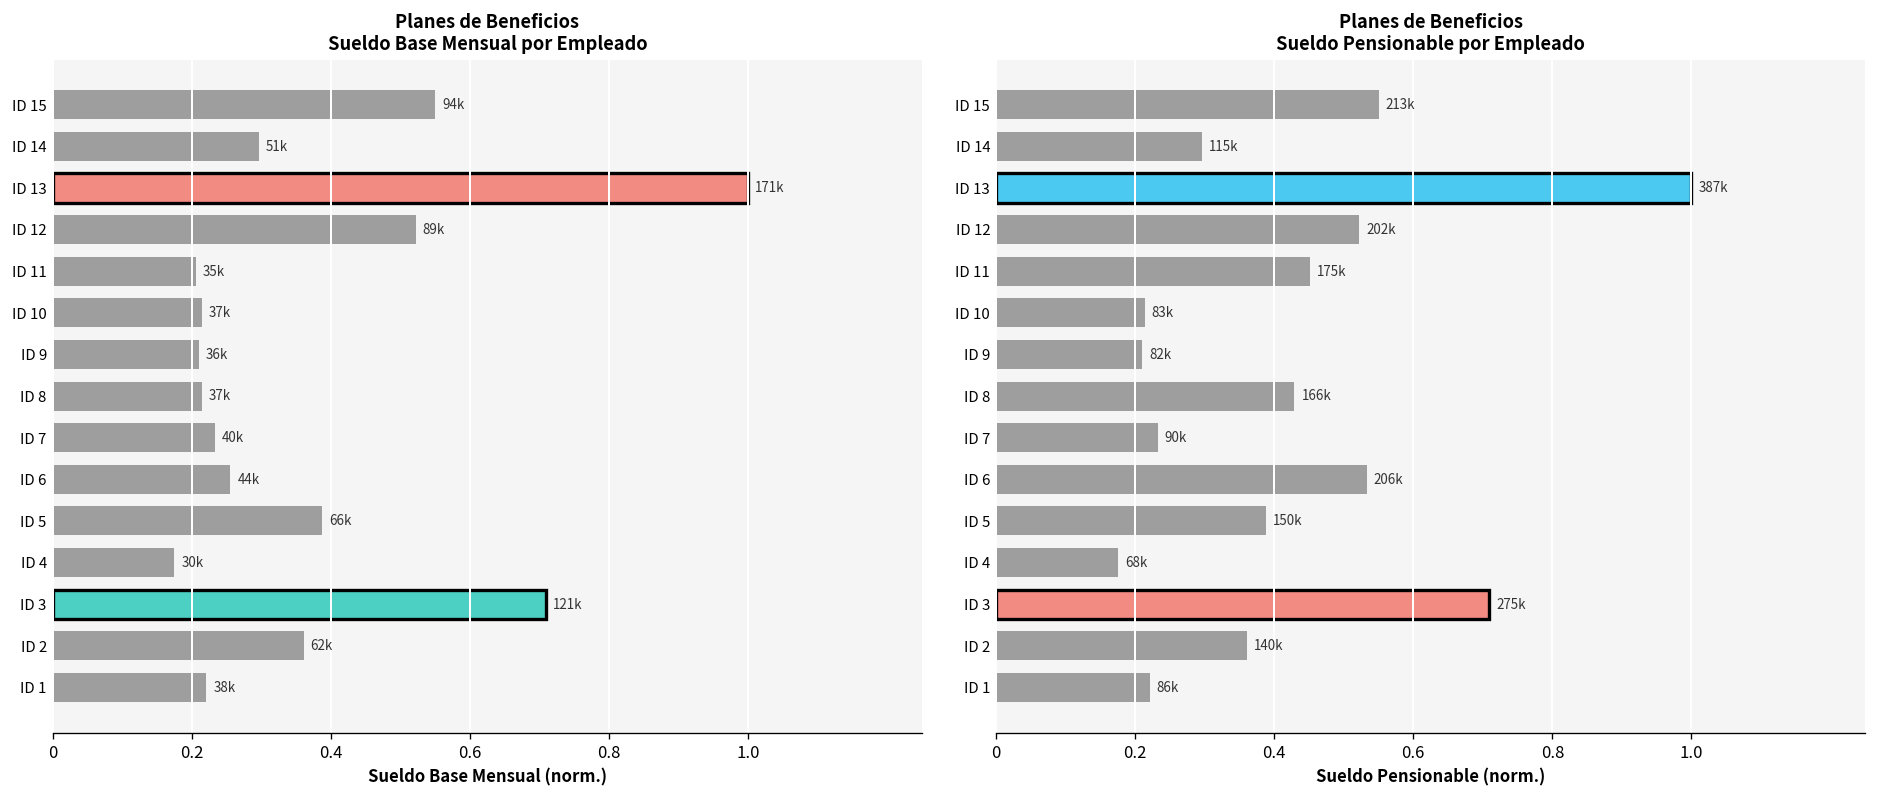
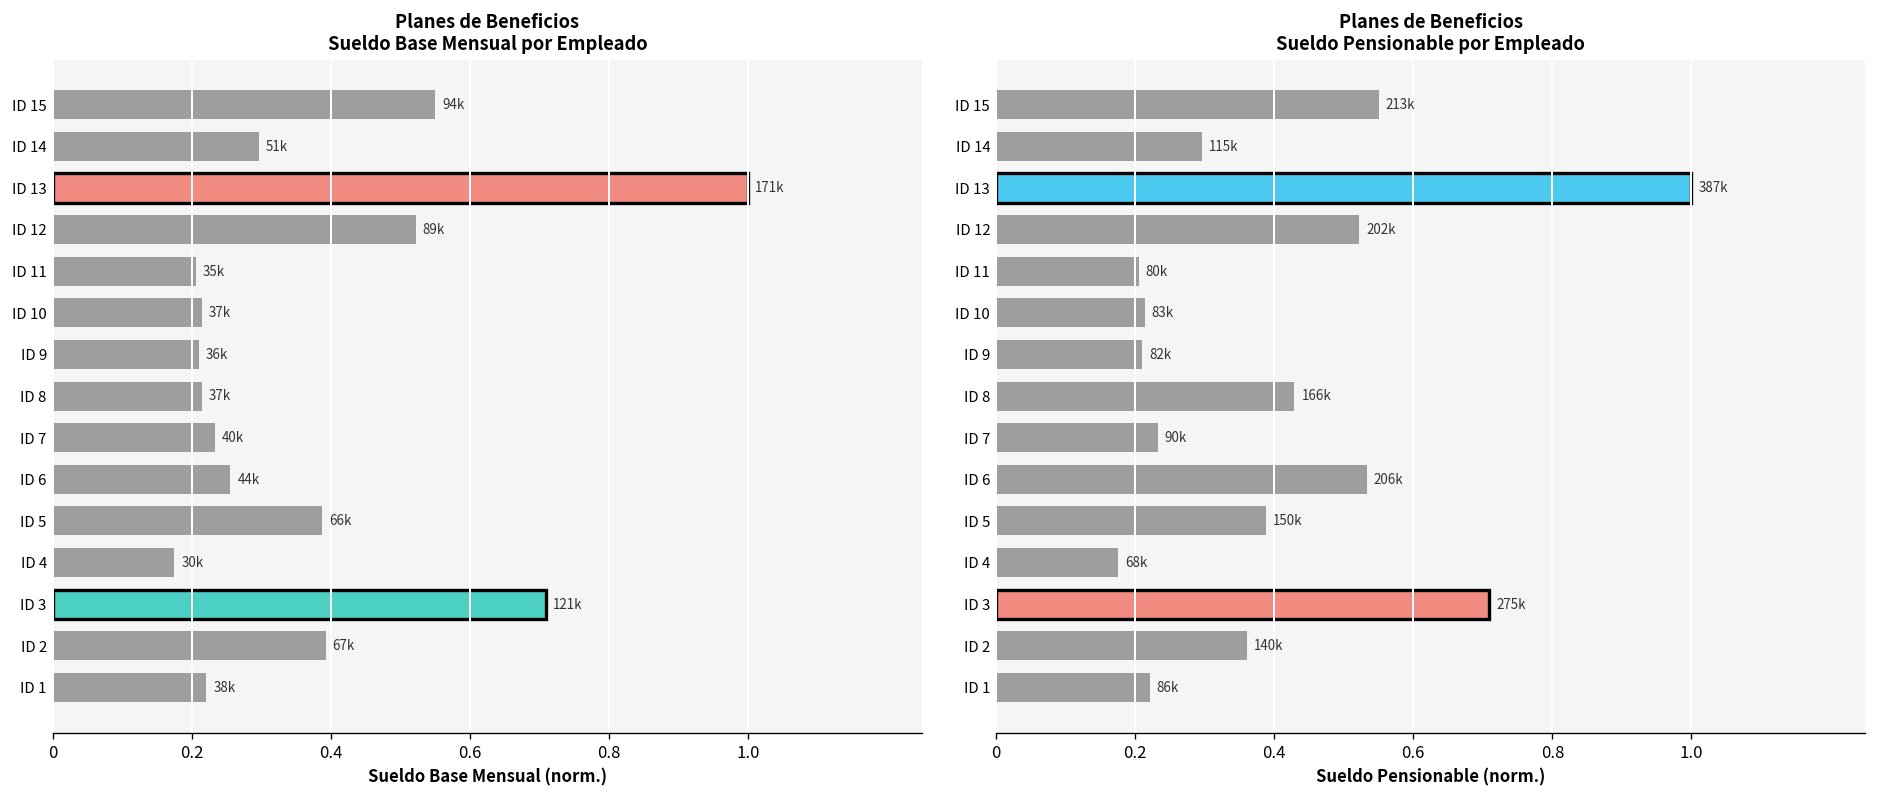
  {
    "Planes de Beneficios Sueldo Base Mensual por Empleado": {
-     "ID 2": "62k"
+     "ID 2": "67k"
    },
    "Planes de Beneficios Sueldo Pensionable por Empleado": {
-     "ID 11": "175k"
+     "ID 11": "80k"
    }
  }
